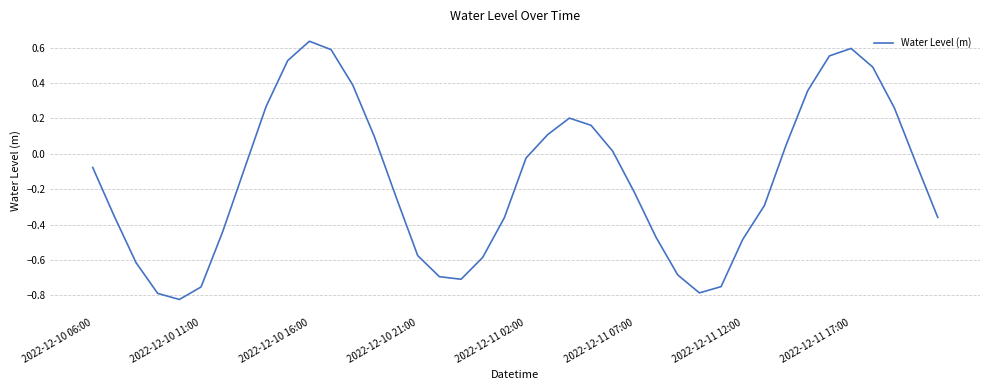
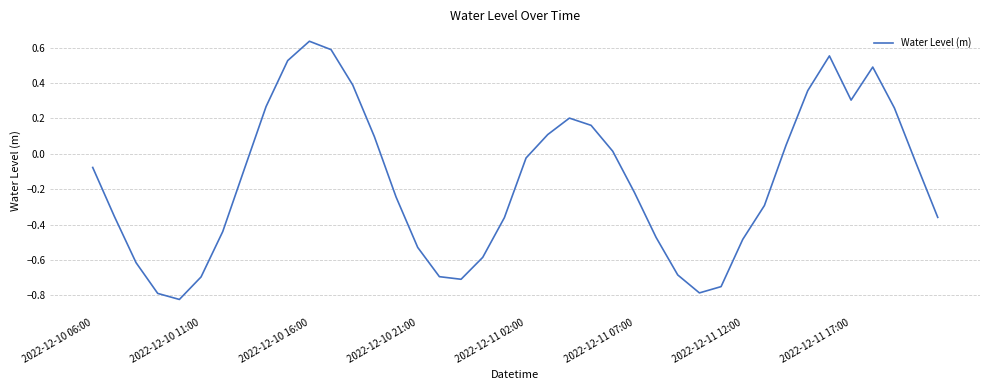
  {
    "2022-12-10 06:00": -0.08,
-   "2022-12-10 11:00": -0.75,
+   "2022-12-10 11:00": -0.70,
    "2022-12-10 16:00": 0.64,
-   "2022-12-10 21:00": -0.58,
+   "2022-12-10 21:00": -0.53,
    "2022-12-11 02:00": -0.02,
    "2022-12-11 07:00": -0.22,
    "2022-12-11 12:00": -0.48,
-   "2022-12-11 17:00": 0.60
+   "2022-12-11 17:00": 0.30
  }
